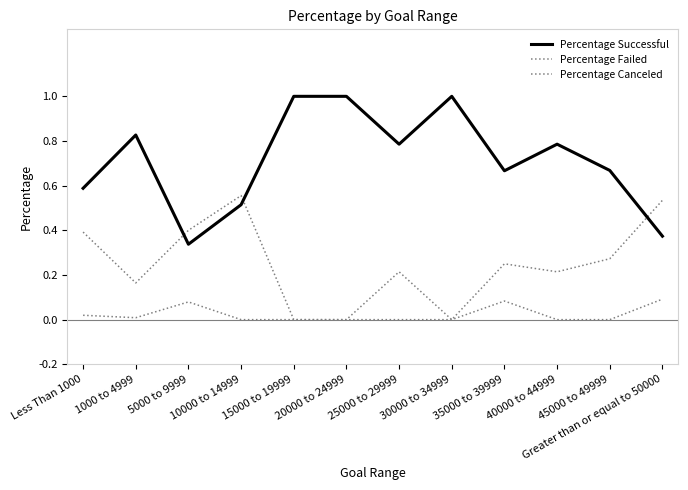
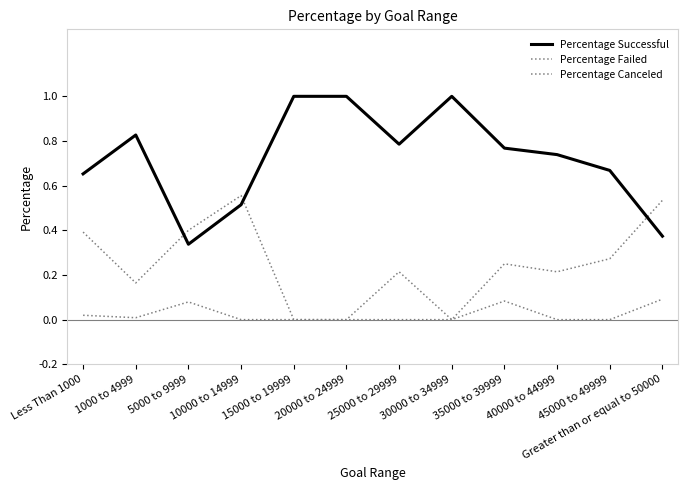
  {
    "Percentage Successful": {
-     "Less Than 1000": 0.59,
+     "Less Than 1000": 0.65,
      "1000 to 4999": 0.83,
      "5000 to 9999": 0.34,
      "10000 to 14999": 0.51,
      "15000 to 19999": 1.00,
      "20000 to 24999": 1.00,
      "25000 to 29999": 0.79,
      "30000 to 34999": 1.00,
-     "35000 to 39999": 0.67,
-     "40000 to 44999": 0.79,
+     "35000 to 39999": 0.77,
+     "40000 to 44999": 0.74,
      "45000 to 49999": 0.67,
      "Greater than or equal to 50000": 0.37
    }
  }
